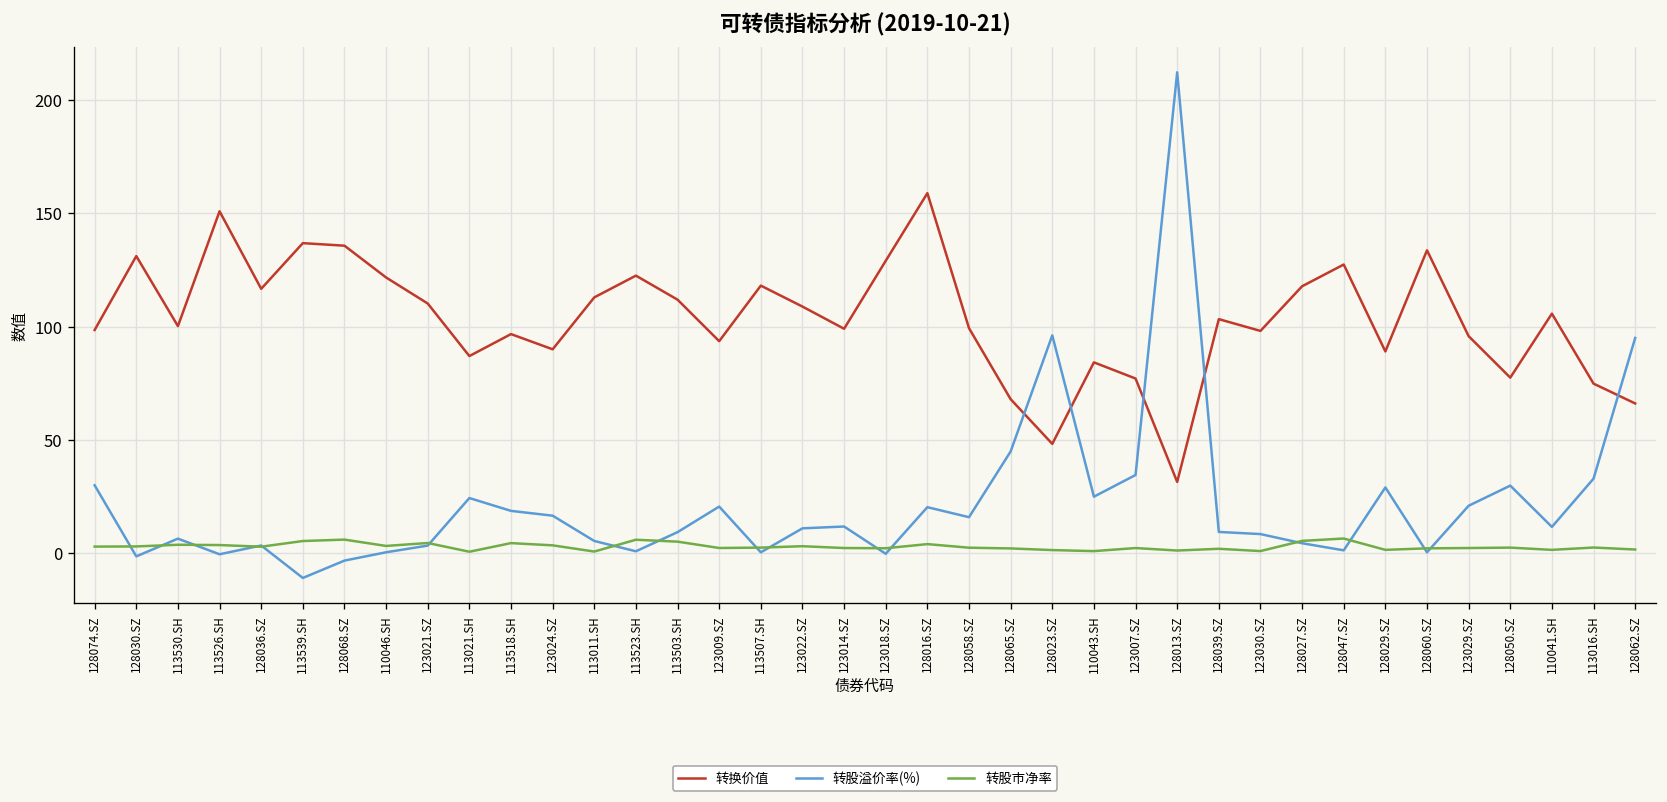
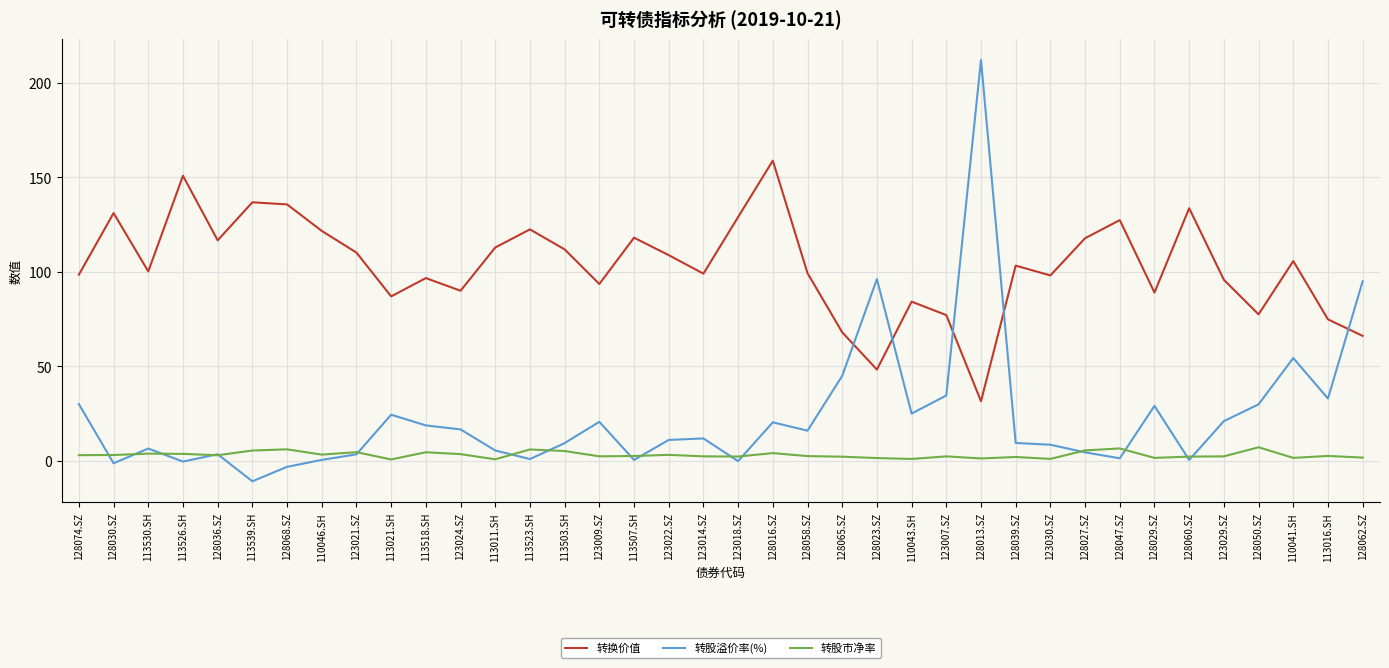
  {
    "转换价值": {
      "128074.SZ": 98,
      "128030.SZ": 131,
      "113530.SH": 100,
      "113526.SH": 151,
      "128036.SZ": 117,
      "113539.SH": 137,
      "128068.SZ": 136,
      "110046.SH": 122,
      "123021.SZ": 110,
      "113021.SH": 87,
      "113518.SH": 97,
      "123024.SZ": 90,
      "113011.SH": 113,
      "113523.SH": 122,
      "113503.SH": 112,
      "123009.SZ": 94,
      "113507.SH": 118,
      "123022.SZ": 109,
      "123014.SZ": 99,
      "123018.SZ": 129,
      "128016.SZ": 159,
      "128058.SZ": 99,
      "128065.SZ": 68,
      "128023.SZ": 48,
      "110043.SH": 84,
      "123007.SZ": 77,
      "128013.SZ": 31,
      "128039.SZ": 103,
      "123030.SZ": 98,
      "128027.SZ": 118,
      "128047.SZ": 127,
      "128029.SZ": 89,
      "128060.SZ": 134,
      "123029.SZ": 96,
      "128050.SZ": 77,
      "110041.SH": 106,
      "113016.SH": 75,
      "128062.SZ": 66
    },
    "转股溢价率(%)": {
      "128074.SZ": 30,
      "128030.SZ": -1,
      "113530.SH": 6,
      "113526.SH": 0,
      "113539.SH": -11,
      "128068.SZ": -3,
      "110046.SH": 0,
      "113021.SH": 24,
      "113518.SH": 19,
      "123024.SZ": 17,
      "113011.SH": 5,
      "113523.SH": 1,
      "113503.SH": 9,
      "123009.SZ": 21,
      "113507.SH": 0,
      "123022.SZ": 11,
      "123014.SZ": 12,
      "123018.SZ": 0,
      "128016.SZ": 20,
      "128058.SZ": 16,
      "128065.SZ": 45,
      "128023.SZ": 96,
      "110043.SH": 25,
      "123007.SZ": 35,
      "128013.SZ": 212,
      "128039.SZ": 9,
      "123030.SZ": 8,
      "128047.SZ": 1,
      "128029.SZ": 29,
      "128060.SZ": 0,
      "123029.SZ": 21,
      "128050.SZ": 30,
-     "110041.SH": 12,
+     "110041.SH": 54,
      "113016.SH": 33,
      "128062.SZ": 95
    },
    "转股市净率": {
      "128074.SZ": 3,
      "128030.SZ": 3,
      "113530.SH": 4,
      "113526.SH": 4,
      "113539.SH": 5,
      "128068.SZ": 6,
      "110046.SH": 3,
      "113021.SH": 1,
      "113518.SH": 5,
      "123024.SZ": 4,
      "113011.SH": 1,
      "113523.SH": 6,
      "113503.SH": 5,
      "123009.SZ": 2,
      "113507.SH": 3,
      "123022.SZ": 3,
      "123014.SZ": 2,
      "123018.SZ": 2,
      "128016.SZ": 4,
      "128058.SZ": 2,
      "128065.SZ": 2,
      "128023.SZ": 1,
      "110043.SH": 1,
      "123007.SZ": 2,
      "128013.SZ": 1,
      "128039.SZ": 2,
      "123030.SZ": 1,
      "128047.SZ": 7,
      "128029.SZ": 2,
      "128060.SZ": 2,
      "123029.SZ": 2,
-     "128050.SZ": 3,
+     "128050.SZ": 7,
      "110041.SH": 2,
      "113016.SH": 3,
      "128062.SZ": 2
    }
  }
